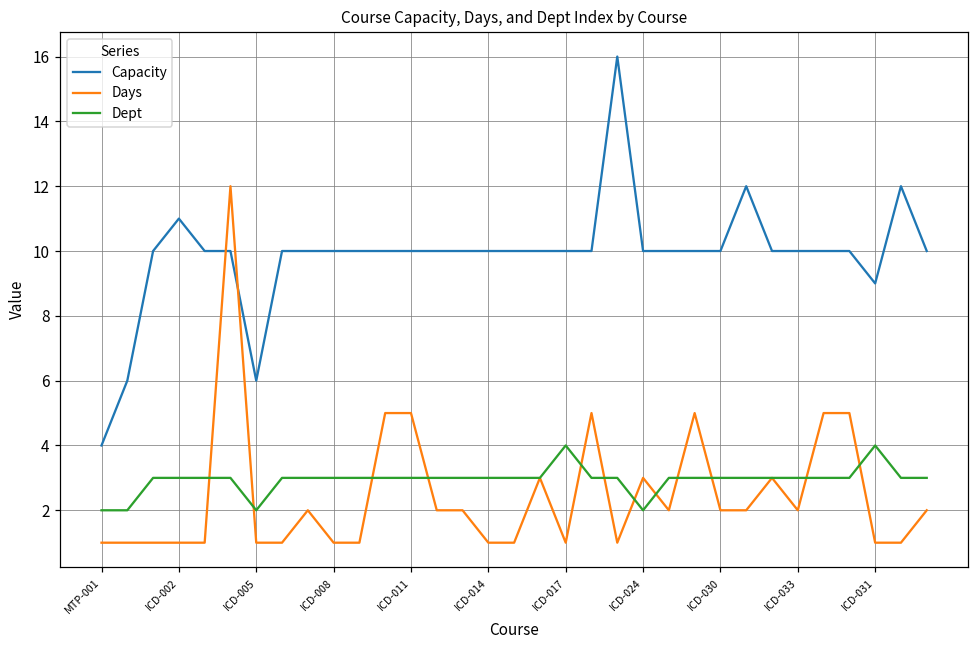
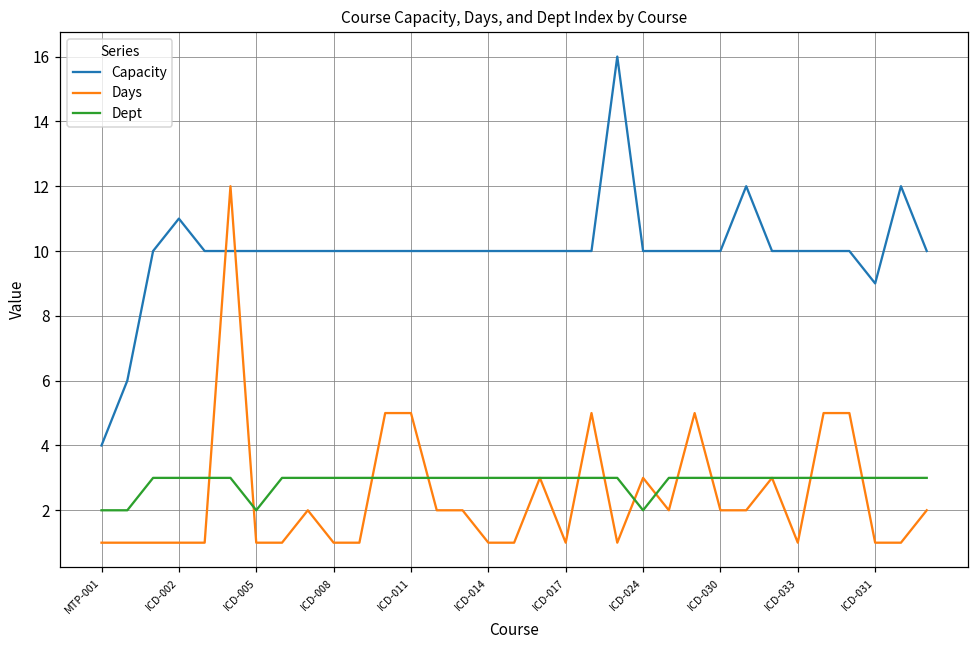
  {
    "Capacity": {
      "MTP-001": 4,
      "ICD-002": 11,
-     "ICD-005": 6,
+     "ICD-005": 10,
      "ICD-008": 10,
      "ICD-011": 10,
      "ICD-014": 10,
      "ICD-017": 10,
      "ICD-024": 10,
      "ICD-030": 10,
      "ICD-033": 10,
      "ICD-031": 9
    },
    "Days": {
      "MTP-001": 1,
      "ICD-002": 1,
      "ICD-005": 1,
      "ICD-008": 1,
      "ICD-011": 5,
      "ICD-014": 1,
      "ICD-017": 1,
      "ICD-024": 3,
      "ICD-030": 2,
-     "ICD-033": 2,
+     "ICD-033": 1,
      "ICD-031": 1
    },
    "Dept": {
      "MTP-001": 2,
      "ICD-002": 3,
      "ICD-005": 2,
      "ICD-008": 3,
      "ICD-011": 3,
      "ICD-014": 3,
-     "ICD-017": 4,
+     "ICD-017": 3,
      "ICD-024": 2,
      "ICD-030": 3,
      "ICD-033": 3,
-     "ICD-031": 4
+     "ICD-031": 3
    }
  }
